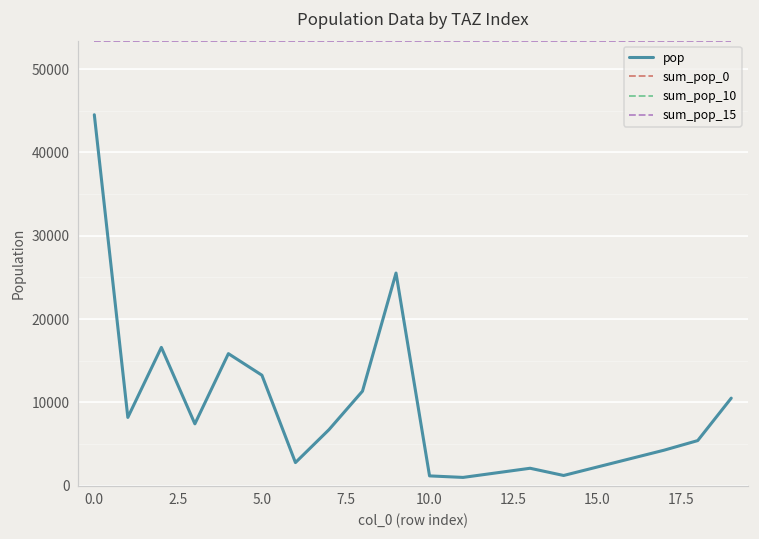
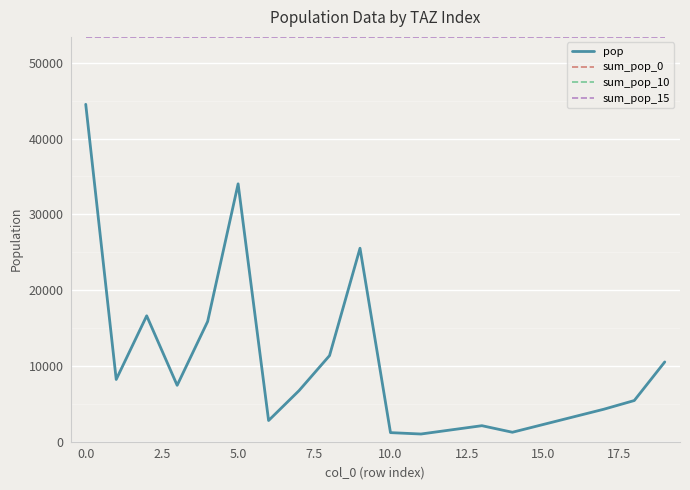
  {
    "pop": {
      "0.0": 45000,
-     "5.0": 13000,
+     "5.0": 34000,
      "10.0": 1000
    },
    "sum_pop_15": {
      "0.0": 53000,
      "5.0": 53000,
      "10.0": 53000
    }
  }
